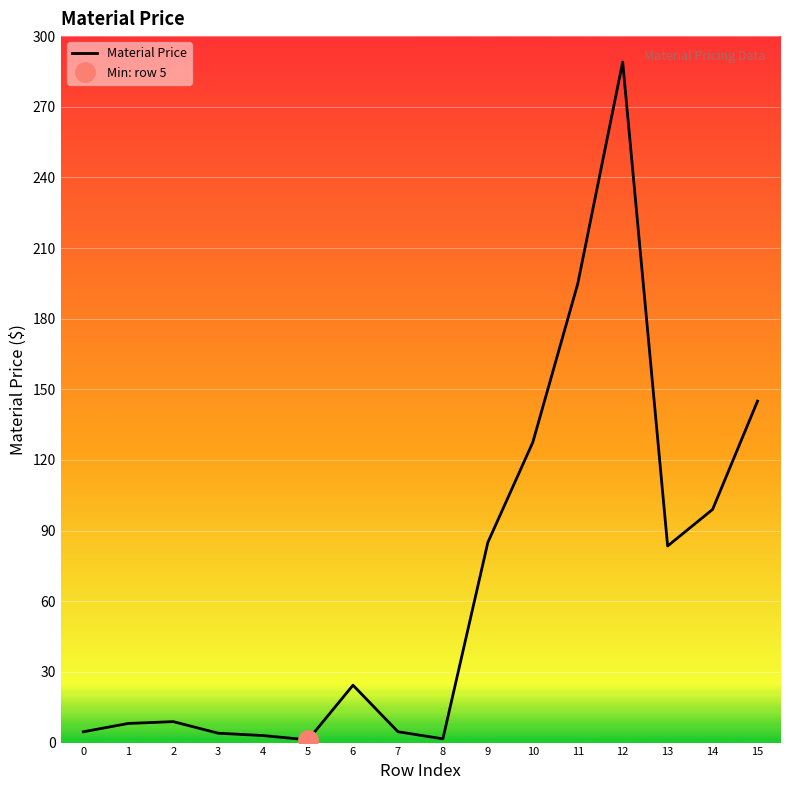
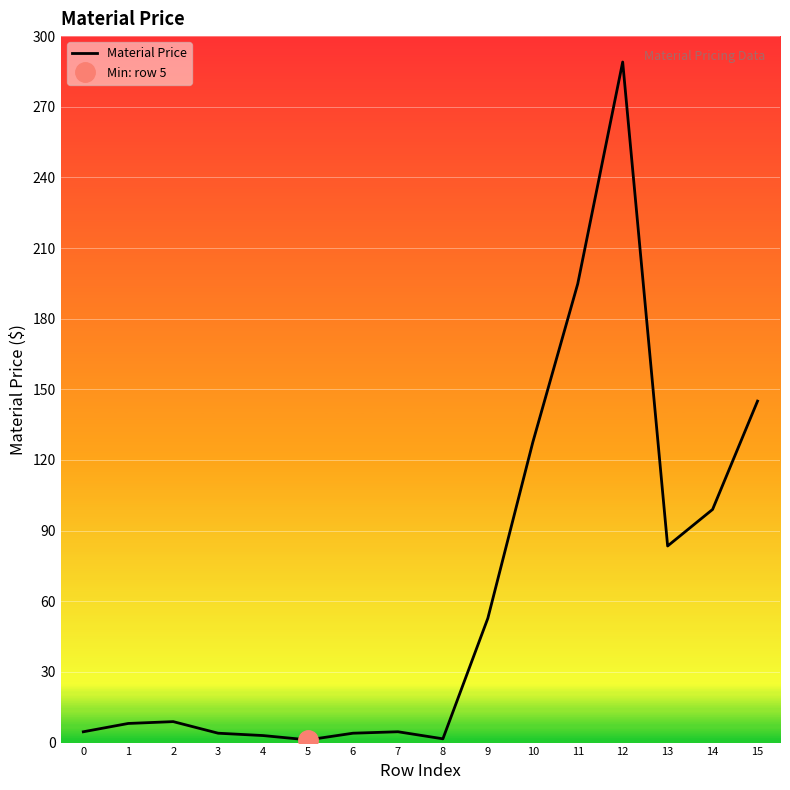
  {
    "Material Price": {
      "0": 5,
      "1": 8,
      "2": 9,
      "3": 4,
      "4": 3,
-     "6": 24,
+     "6": 4,
      "7": 5,
      "8": 2,
-     "9": 85,
+     "9": 53,
      "10": 128,
      "11": 195,
      "12": 289,
      "13": 83,
      "14": 99,
      "15": 145
    }
  }
